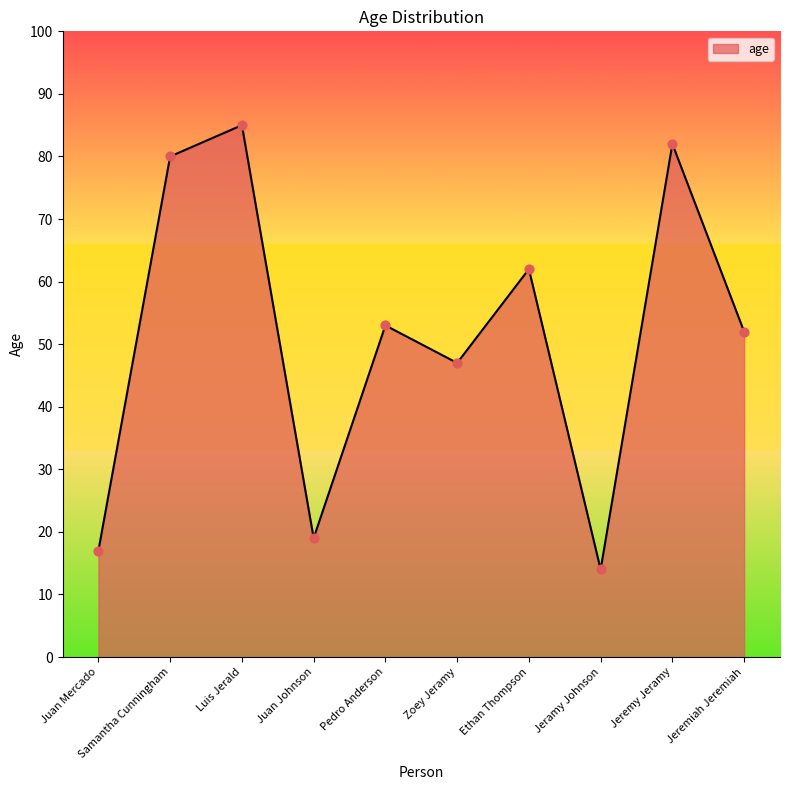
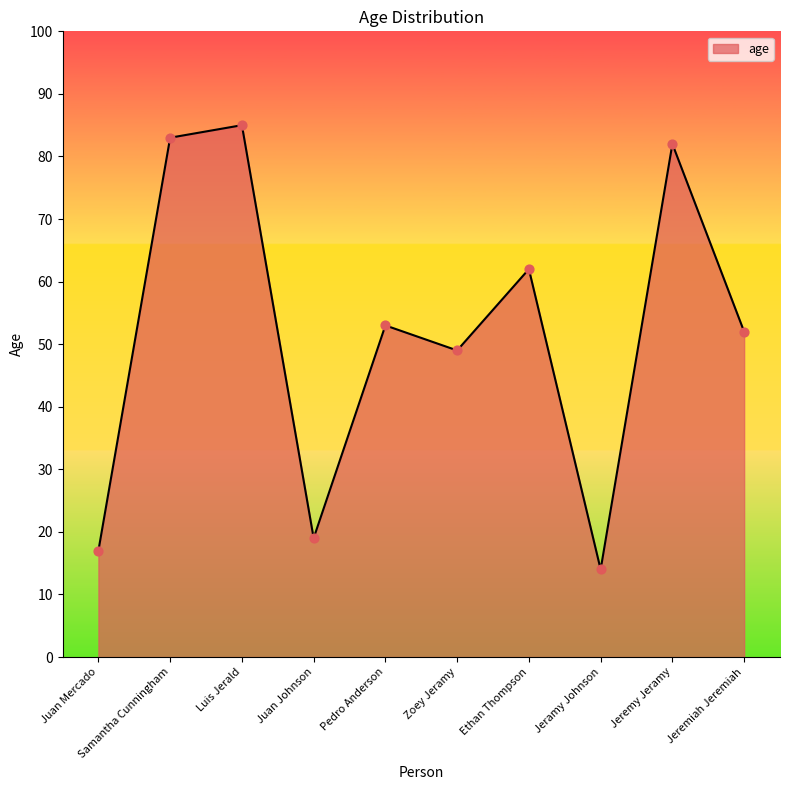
  {
    "Juan Mercado": 17,
-   "Samantha Cunningham": 80,
+   "Samantha Cunningham": 83,
    "Luis Jerald": 85,
    "Juan Johnson": 19,
    "Pedro Anderson": 53,
-   "Zoey Jeramy": 47,
+   "Zoey Jeramy": 49,
    "Ethan Thompson": 62,
    "Jeramy Johnson": 14,
    "Jeremy Jeramy": 82,
    "Jeremiah Jeremiah": 52
  }
